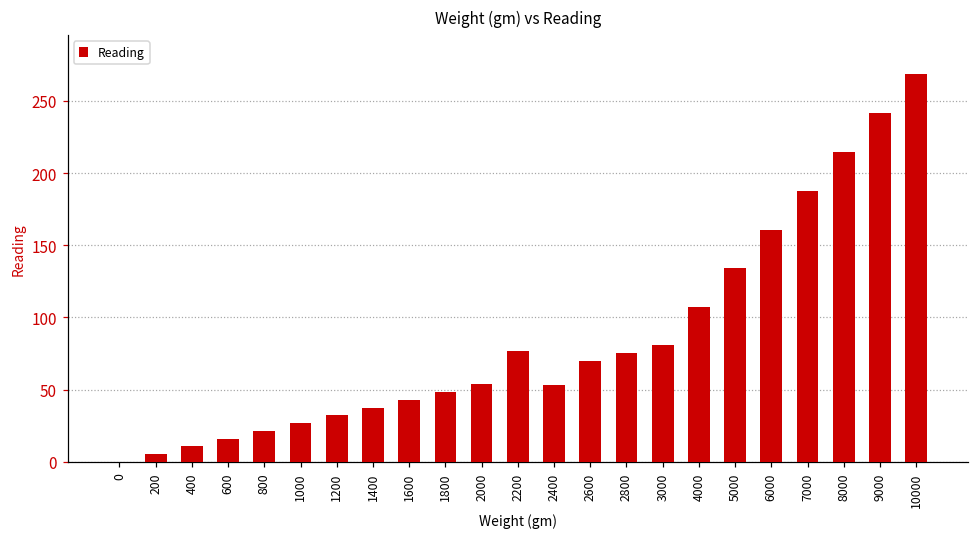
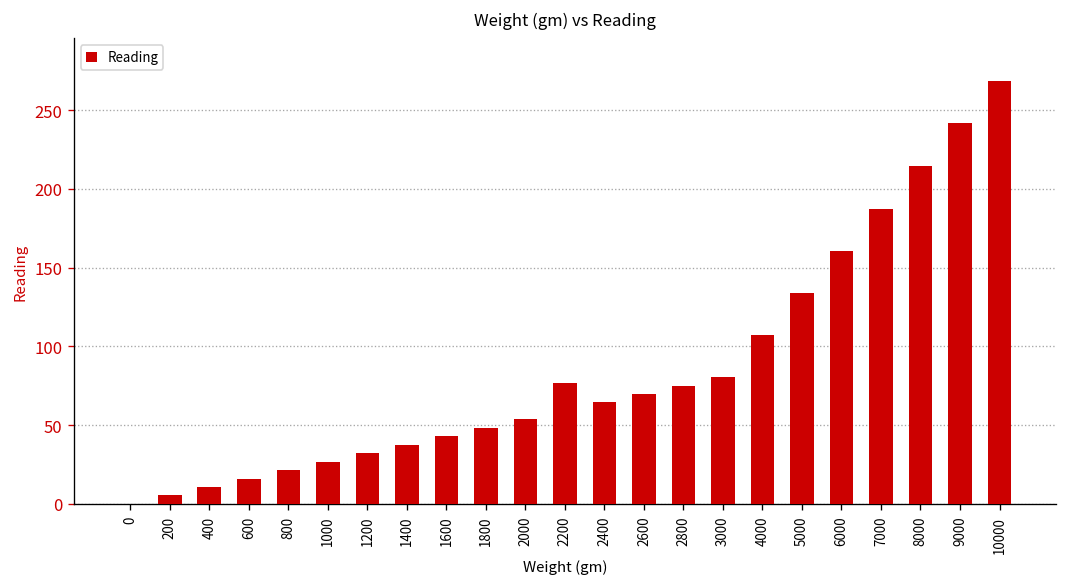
  {
    "0": 0,
    "200": 5,
    "400": 11,
    "600": 16,
    "800": 22,
    "1000": 27,
    "1200": 32,
    "1400": 38,
    "1600": 43,
    "1800": 48,
    "2000": 54,
    "2200": 77,
-   "2400": 53,
+   "2400": 65,
    "2600": 70,
    "2800": 75,
    "3000": 81,
    "4000": 107,
    "5000": 134,
    "6000": 161,
    "7000": 188,
    "8000": 215,
    "9000": 242,
    "10000": 269
  }
